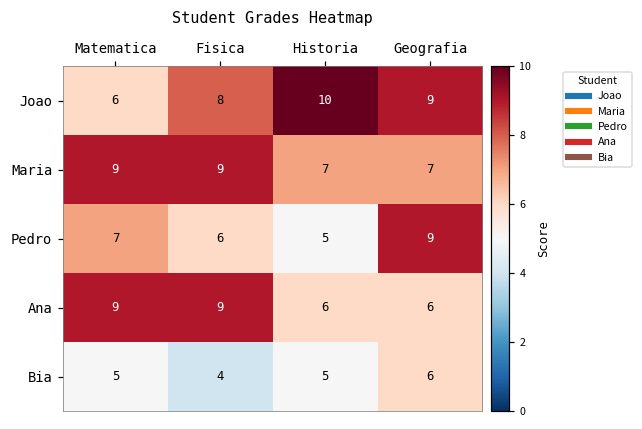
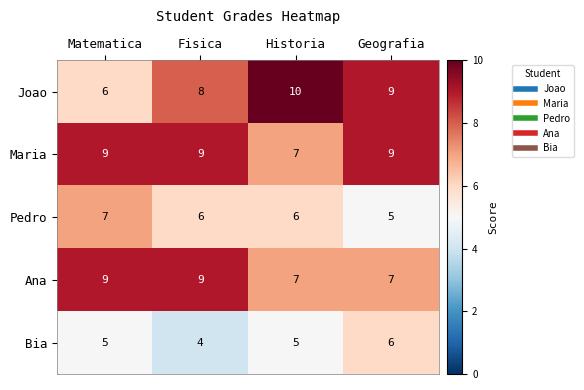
  {
    "Joao": {
      "Matematica": 6,
      "Fisica": 8,
      "Historia": 10,
      "Geografia": 9
    },
    "Maria": {
      "Matematica": 9,
      "Fisica": 9,
      "Historia": 7,
-     "Geografia": 7
+     "Geografia": 9
    },
    "Pedro": {
      "Matematica": 7,
      "Fisica": 6,
-     "Historia": 5,
-     "Geografia": 9
+     "Historia": 6,
+     "Geografia": 5
    },
    "Ana": {
      "Matematica": 9,
      "Fisica": 9,
-     "Historia": 6,
-     "Geografia": 6
+     "Historia": 7,
+     "Geografia": 7
    },
    "Bia": {
      "Matematica": 5,
      "Fisica": 4,
      "Historia": 5,
      "Geografia": 6
    }
  }
